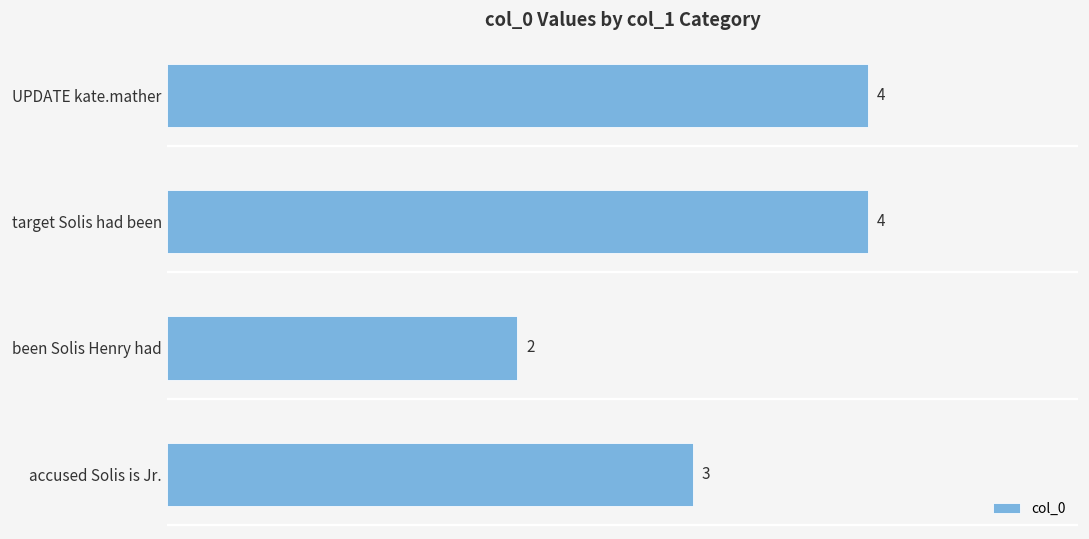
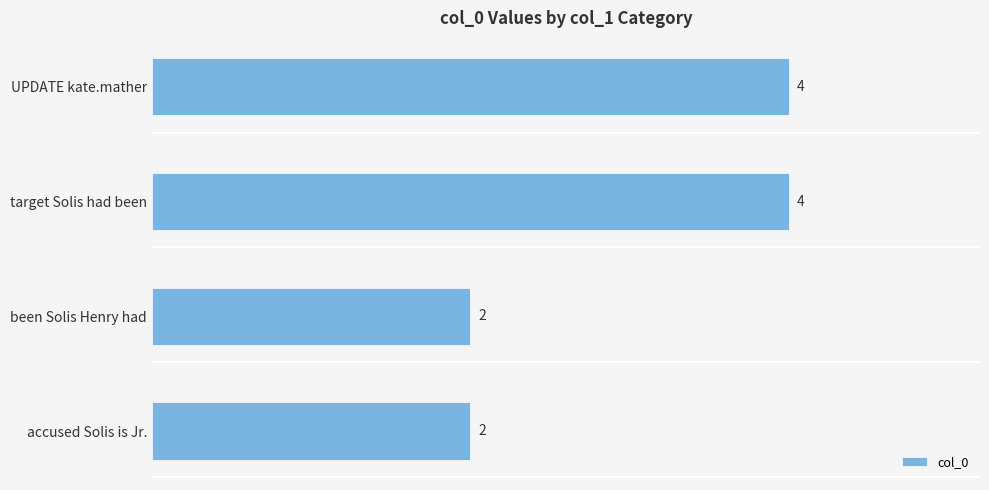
  {
    "UPDATE kate.mather": 4,
    "target Solis had been": 4,
    "been Solis Henry had": 2,
-   "accused Solis is Jr.": 3
+   "accused Solis is Jr.": 2
  }
